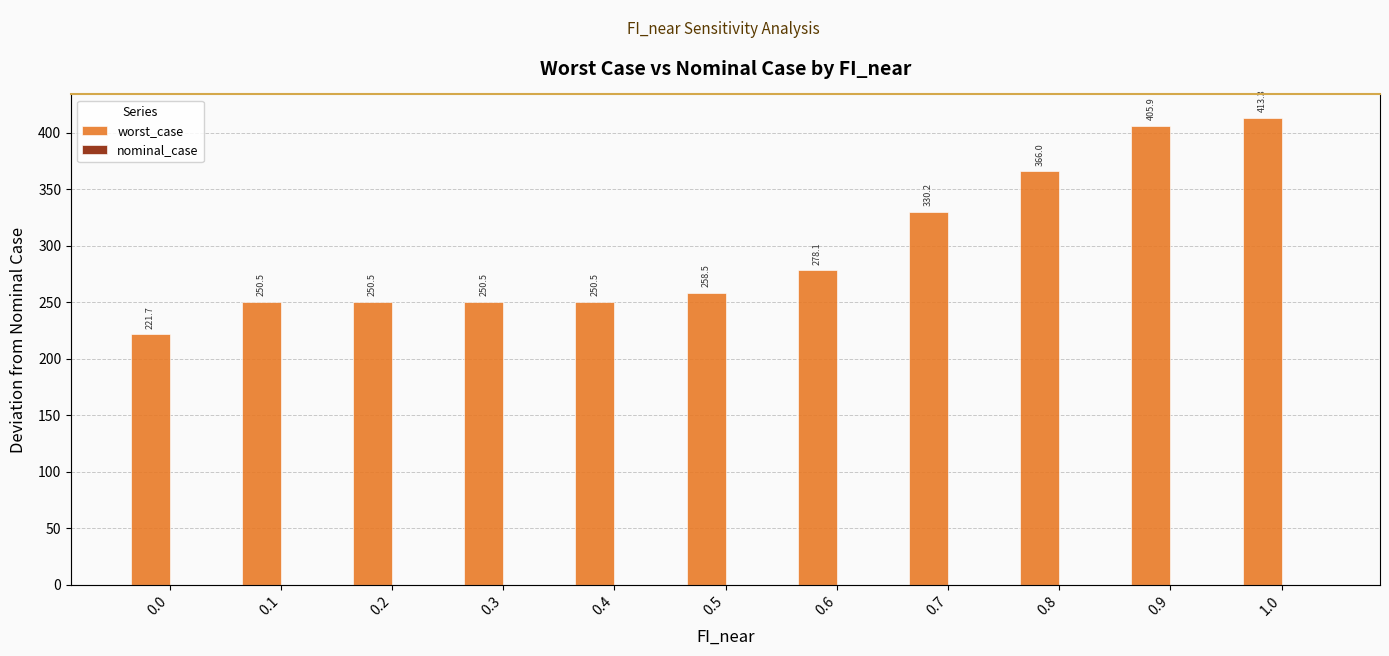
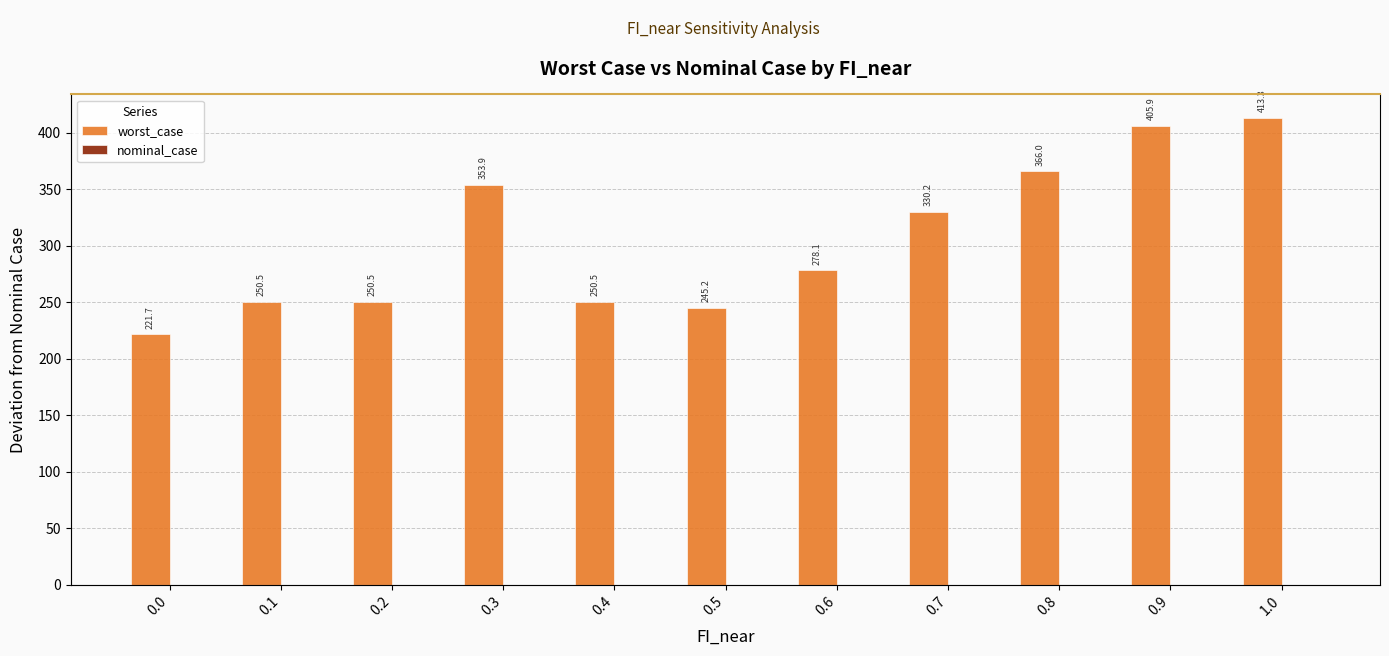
  {
    "worst_case": {
      "0.0": 221.7,
      "0.1": 250.5,
      "0.2": 250.5,
-     "0.3": 250.5,
+     "0.3": 353.9,
      "0.4": 250.5,
-     "0.5": 258.5,
+     "0.5": 245.2,
      "0.6": 278.1,
      "0.7": 330.2,
      "0.8": 366.0,
      "0.9": 405.9,
      "1.0": 413.3
    },
    "nominal_case": {
      "0.0": 0,
      "0.1": 0,
      "0.2": 0,
      "0.3": 0,
      "0.4": 0,
      "0.5": 0,
      "0.6": 0,
      "0.7": 0,
      "0.8": 0,
      "0.9": 0,
      "1.0": 0
    }
  }
